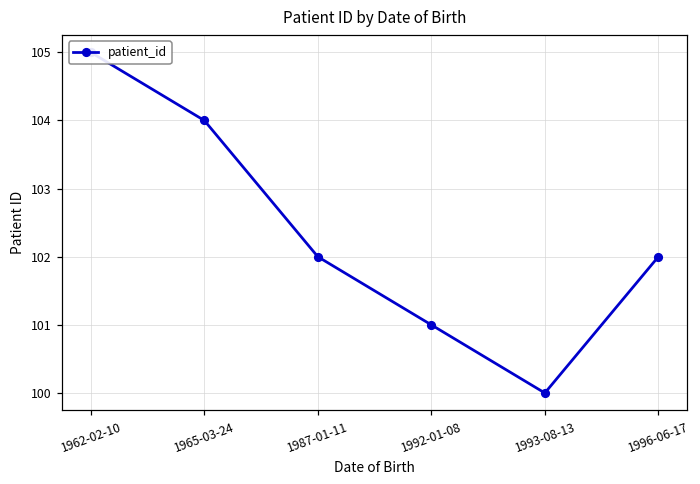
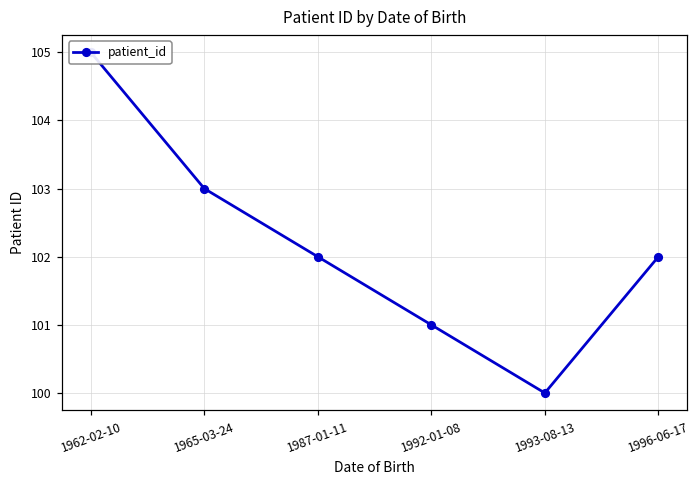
  {
-   "1965-03-24": 104,
+   "1965-03-24": 103,
    "1987-01-11": 102,
    "1992-01-08": 101,
    "1993-08-13": 100,
    "1996-06-17": 102
  }
